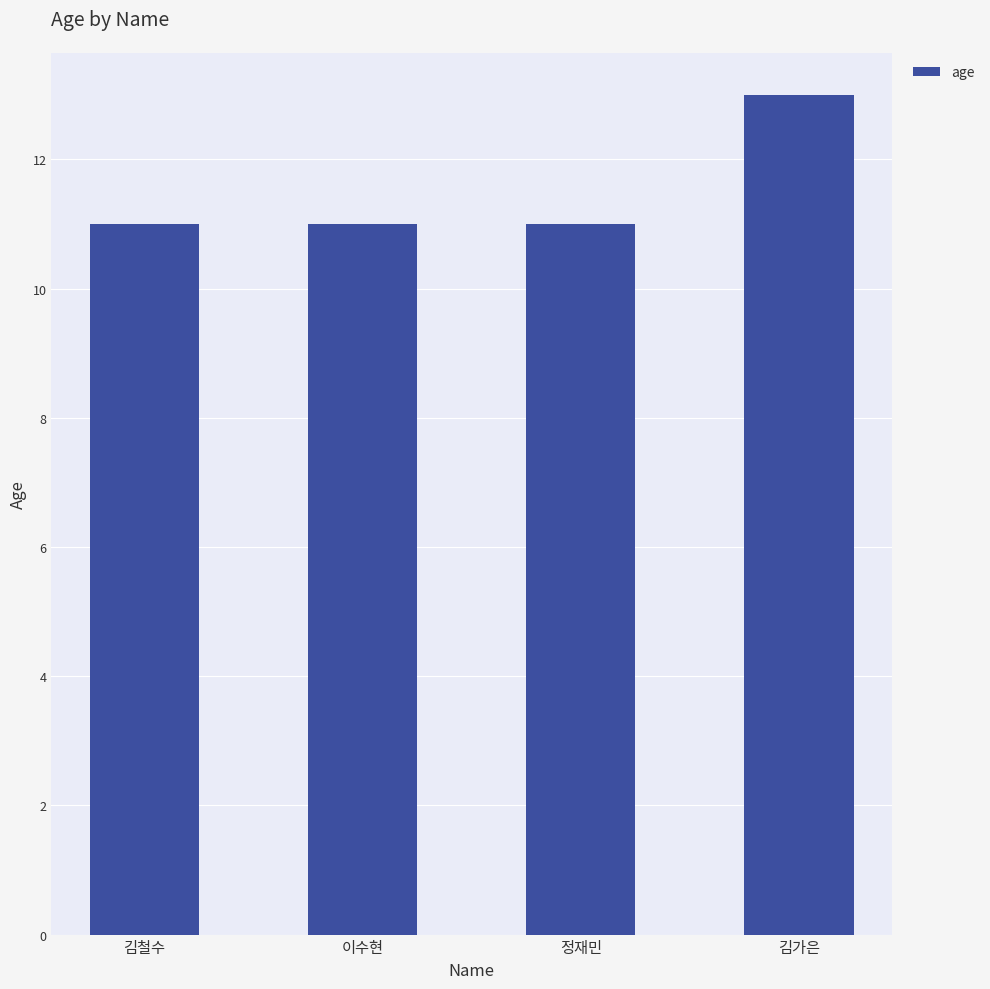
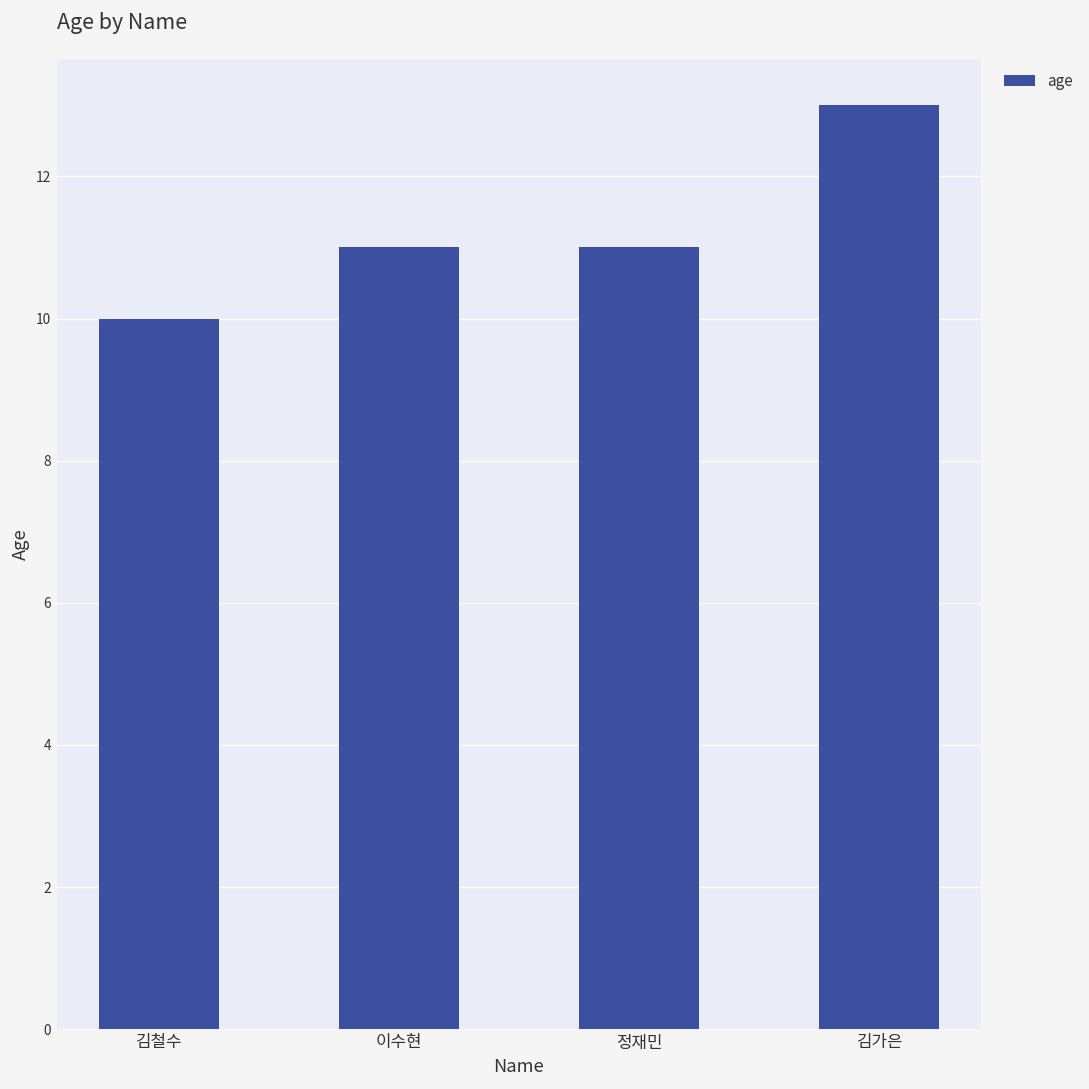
  {
-   "김철수": 11,
+   "김철수": 10,
    "이수현": 11,
    "정재민": 11,
    "김가은": 13
  }
